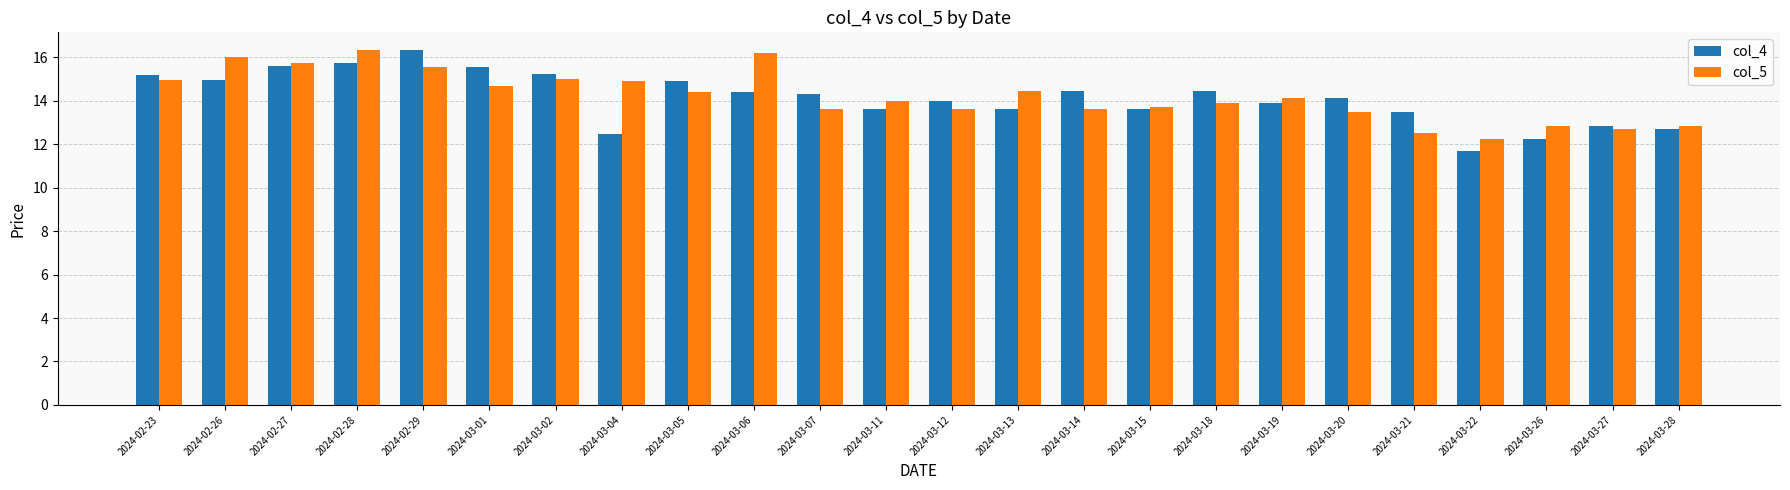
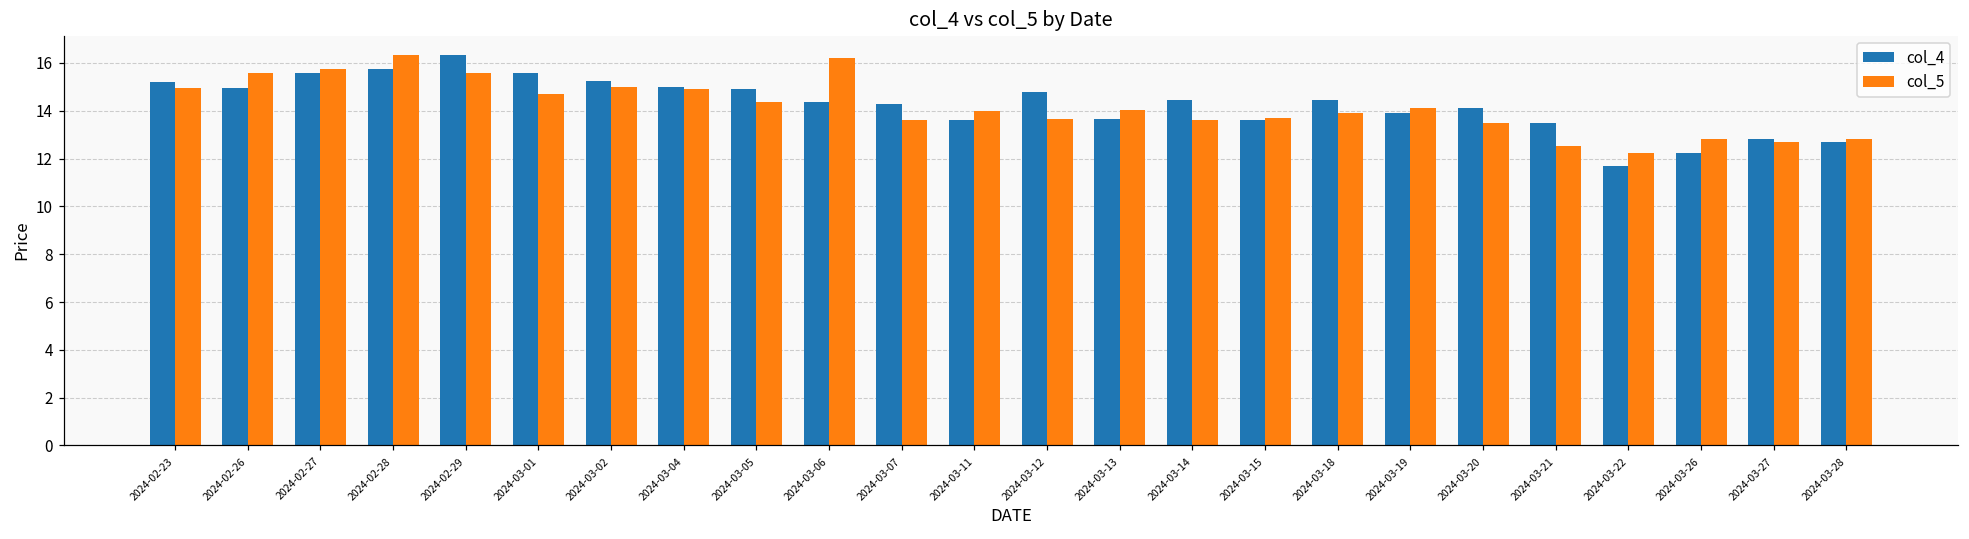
  {
    "col_4": {
      "2024-02-23": 15.2,
      "2024-02-26": 15.0,
      "2024-02-27": 15.6,
      "2024-02-28": 15.7,
      "2024-02-29": 16.3,
      "2024-03-01": 15.6,
      "2024-03-02": 15.2,
-     "2024-03-04": 12.5,
+     "2024-03-04": 15.0,
      "2024-03-05": 14.9,
      "2024-03-06": 14.4,
      "2024-03-07": 14.3,
      "2024-03-11": 13.6,
-     "2024-03-12": 14.0,
+     "2024-03-12": 14.8,
      "2024-03-13": 13.6,
      "2024-03-14": 14.4,
      "2024-03-15": 13.6,
      "2024-03-18": 14.4,
      "2024-03-19": 13.9,
      "2024-03-20": 14.1,
      "2024-03-21": 13.5,
      "2024-03-22": 11.7,
      "2024-03-26": 12.2,
      "2024-03-27": 12.8,
      "2024-03-28": 12.7
    },
    "col_5": {
      "2024-02-23": 15.0,
-     "2024-02-26": 16.0,
+     "2024-02-26": 15.6,
      "2024-02-27": 15.7,
      "2024-02-28": 16.3,
      "2024-02-29": 15.6,
      "2024-03-01": 14.7,
      "2024-03-02": 15.0,
      "2024-03-04": 14.9,
      "2024-03-05": 14.4,
      "2024-03-06": 16.2,
      "2024-03-07": 13.6,
      "2024-03-11": 14.0,
      "2024-03-12": 13.6,
-     "2024-03-13": 14.4,
+     "2024-03-13": 14.0,
      "2024-03-14": 13.6,
      "2024-03-15": 13.7,
      "2024-03-18": 13.9,
      "2024-03-19": 14.1,
      "2024-03-20": 13.5,
      "2024-03-21": 12.5,
      "2024-03-22": 12.2,
      "2024-03-26": 12.8,
      "2024-03-27": 12.7,
      "2024-03-28": 12.8
    }
  }
